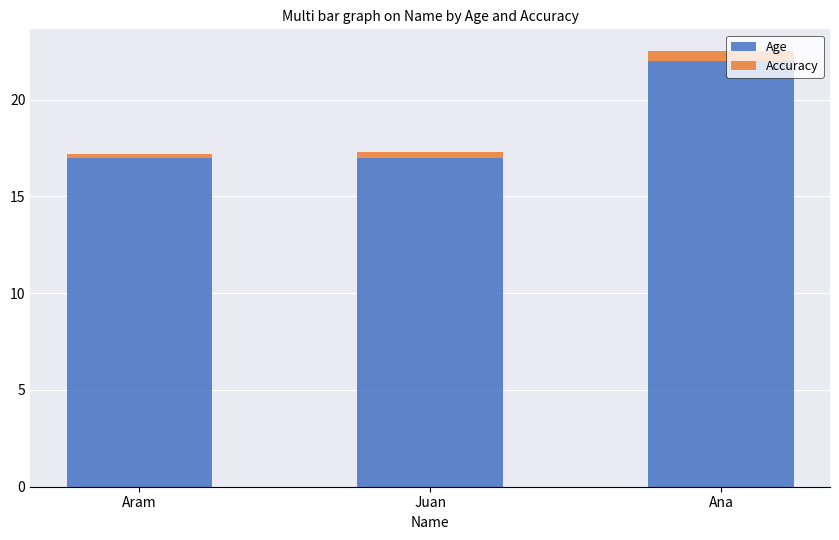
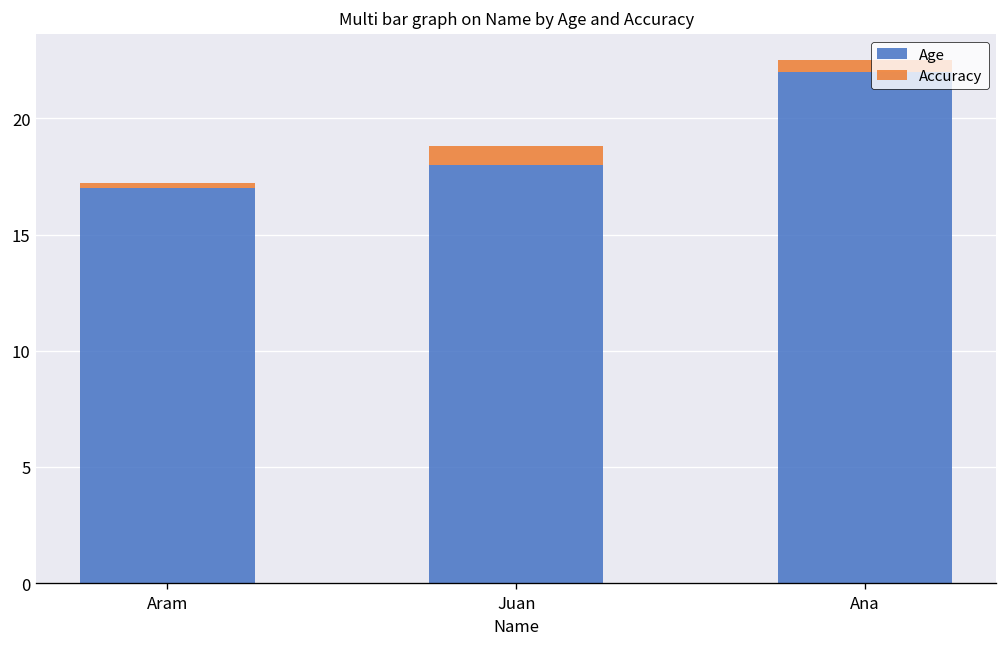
  {
    "Age": {
      "Aram": 17,
-     "Juan": 17,
+     "Juan": 18,
      "Ana": 22
    },
    "Accuracy": {
      "Aram": 0.2,
-     "Juan": 0.3,
+     "Juan": 0.8,
      "Ana": 0.5
    }
  }
